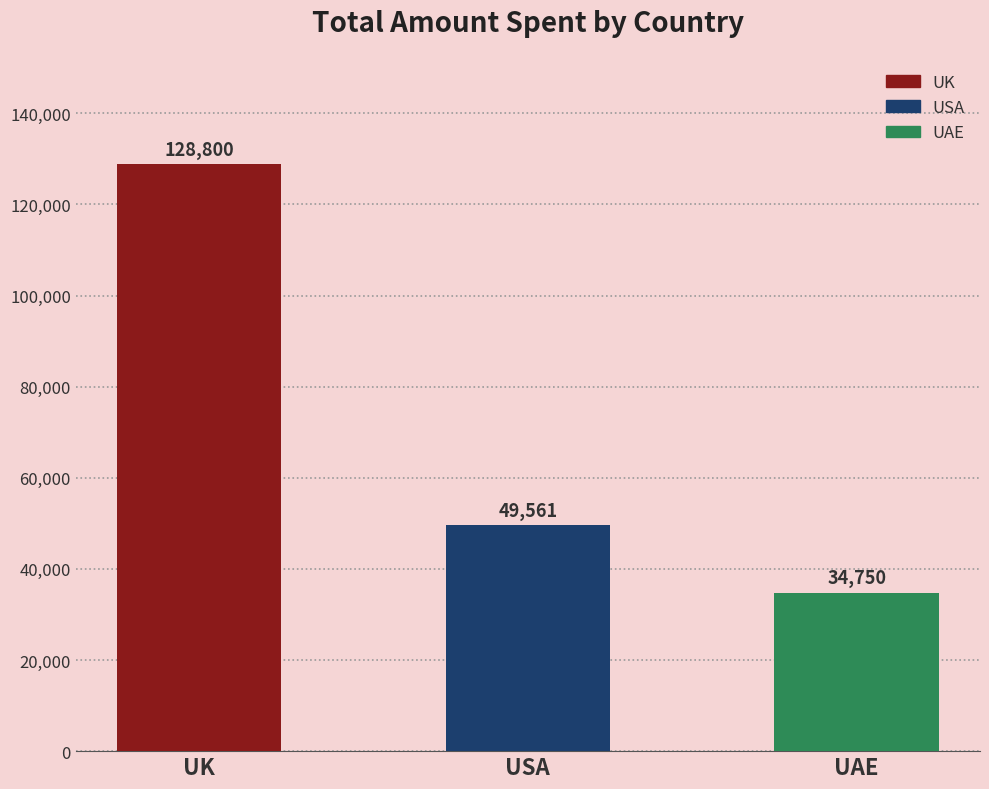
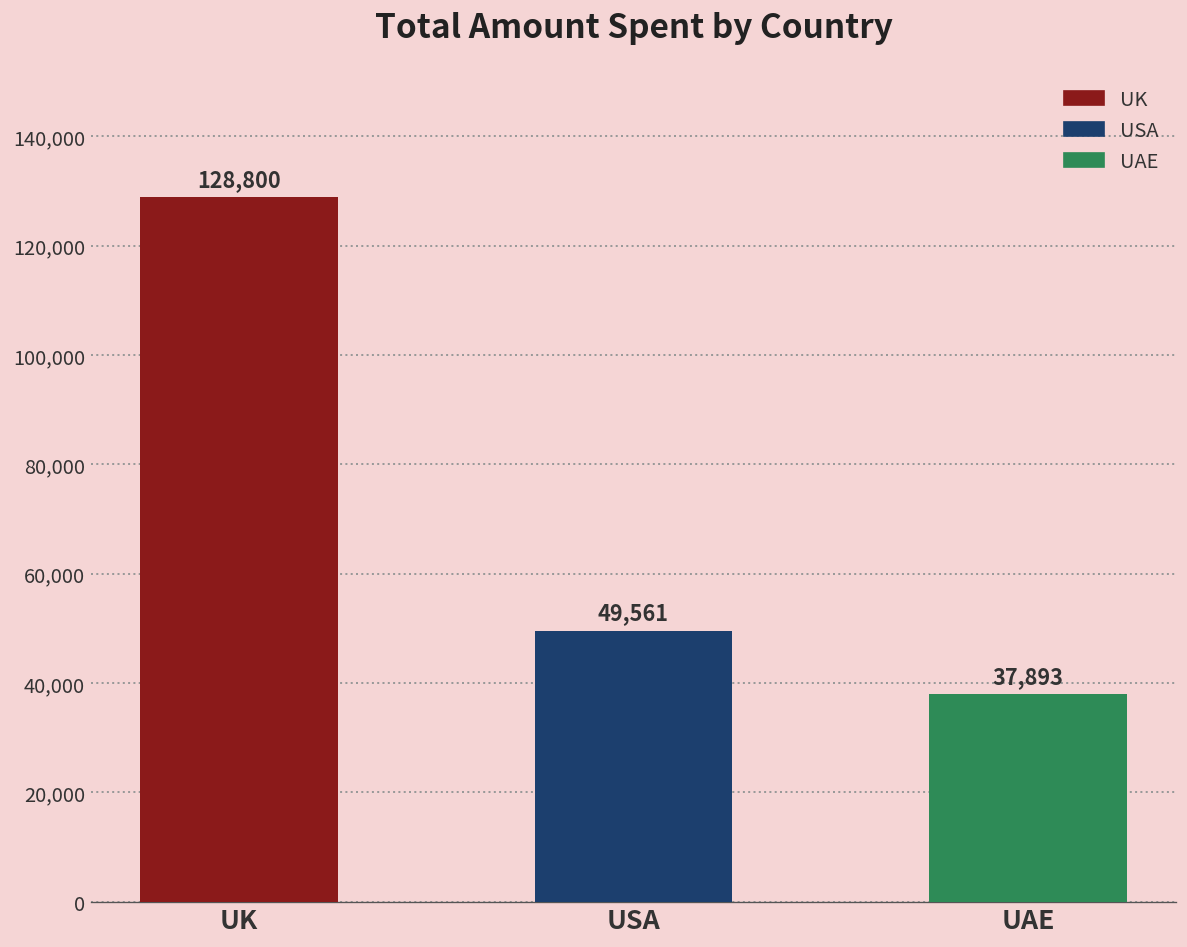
  {
    "UK": "128,800",
    "USA": "49,561",
-   "UAE": "34,750"
+   "UAE": "37,893"
  }
